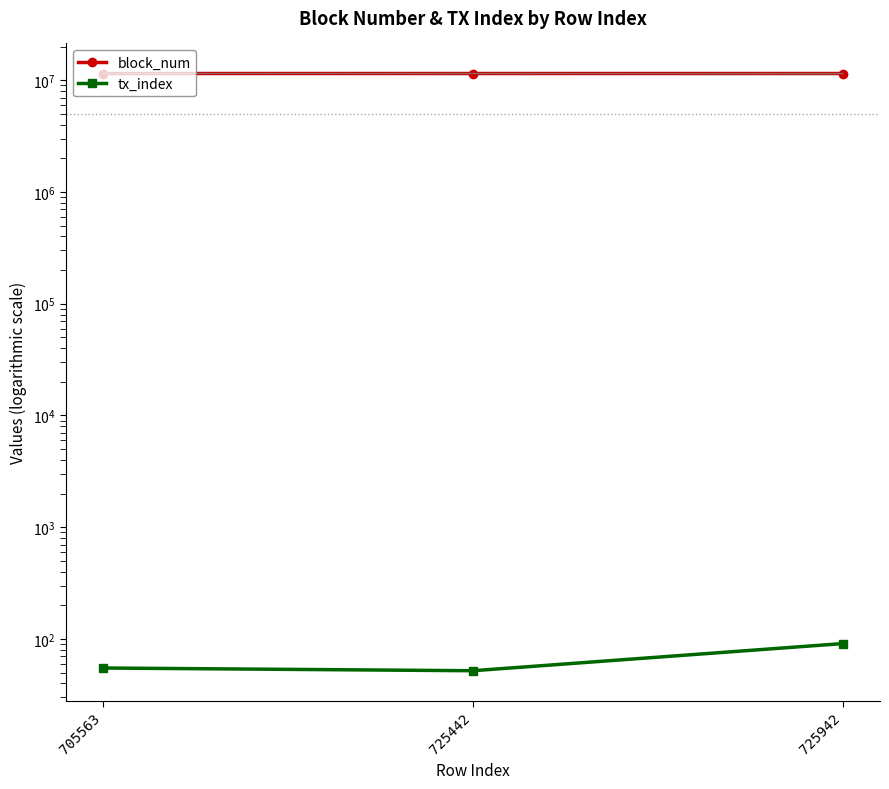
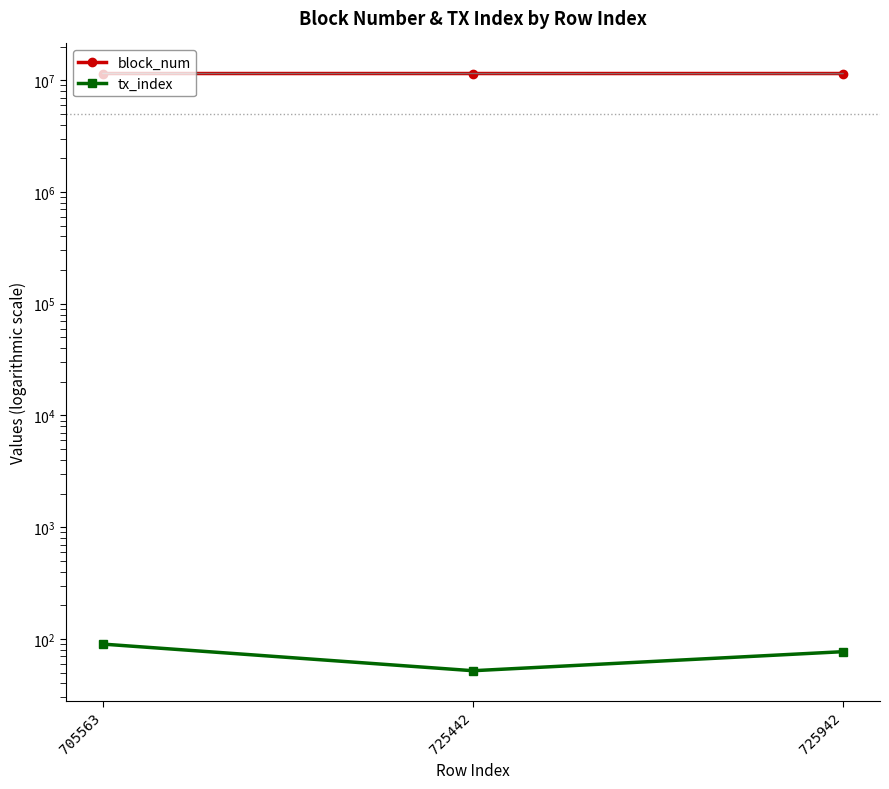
  {
    "tx_index": {
-     "705563": 60,
+     "705563": 90,
      "725442": 50,
-     "725942": 90
+     "725942": 80
    }
  }
